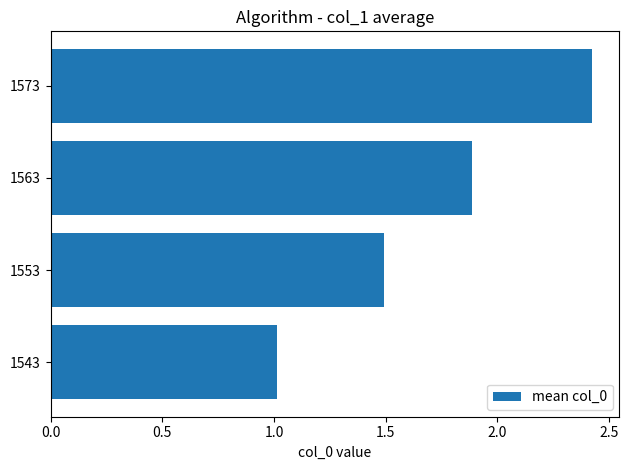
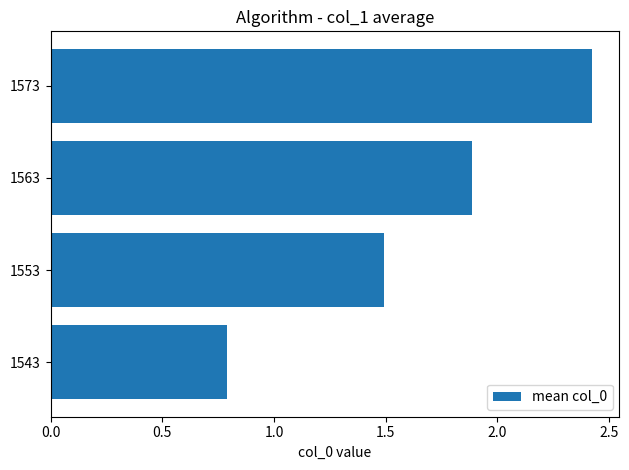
  {
    "1573": 2.43,
    "1563": 1.89,
    "1553": 1.49,
-   "1543": 1.01
+   "1543": 0.79
  }
